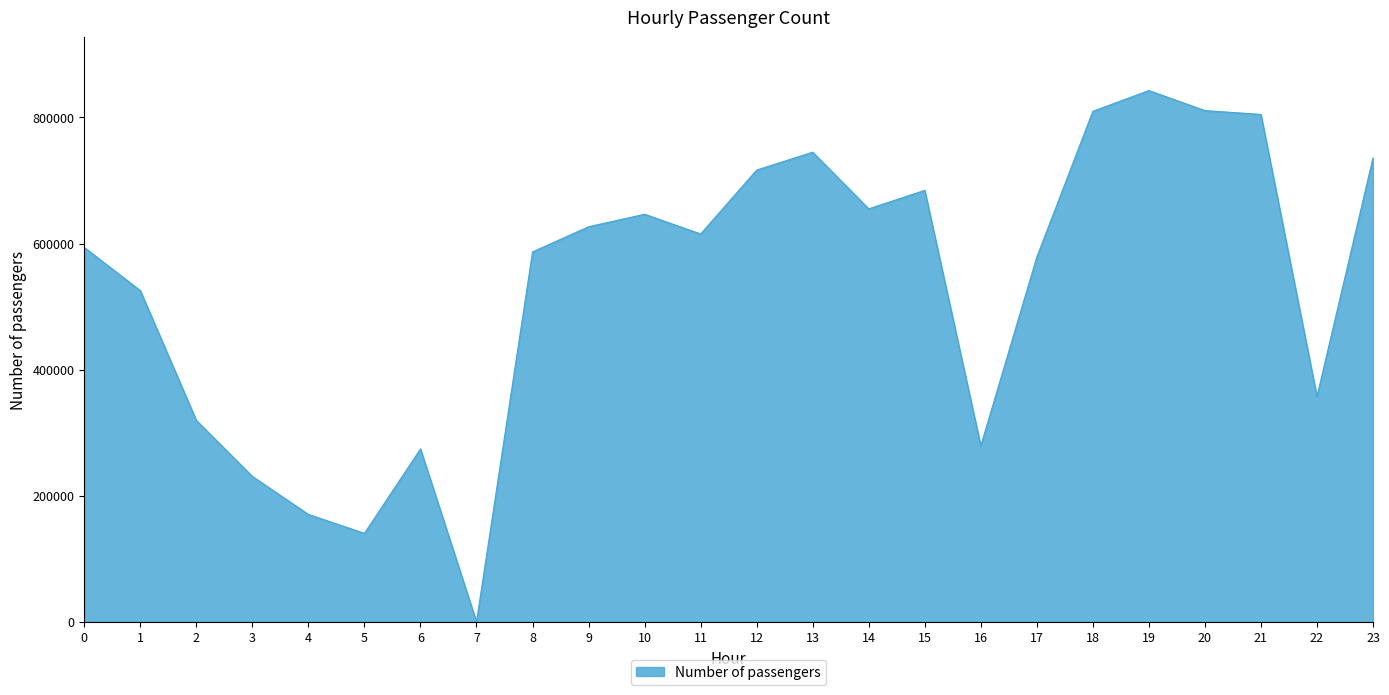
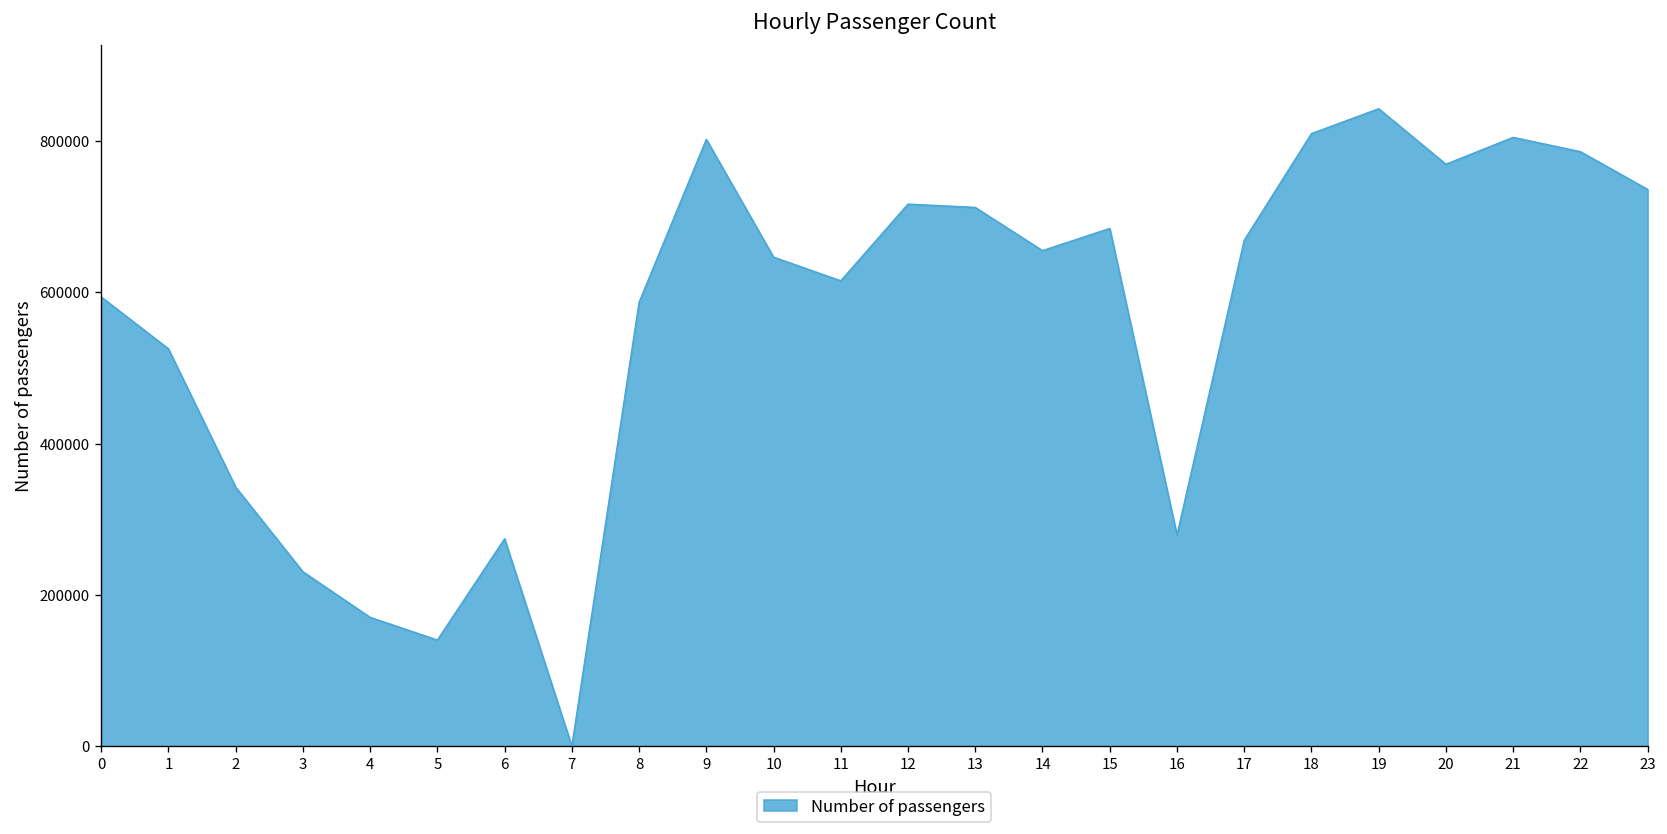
  {
    "0": 590000,
    "1": 530000,
-   "2": 320000,
+   "2": 340000,
    "3": 230000,
    "4": 170000,
    "5": 140000,
    "6": 270000,
    "7": 0,
    "8": 590000,
-   "9": 630000,
+   "9": 800000,
    "10": 650000,
    "11": 620000,
    "12": 720000,
-   "13": 740000,
+   "13": 710000,
    "14": 660000,
    "15": 680000,
    "16": 280000,
-   "17": 580000,
+   "17": 670000,
    "18": 810000,
    "19": 840000,
-   "20": 810000,
+   "20": 770000,
    "21": 800000,
-   "22": 360000,
+   "22": 790000,
    "23": 740000
  }
